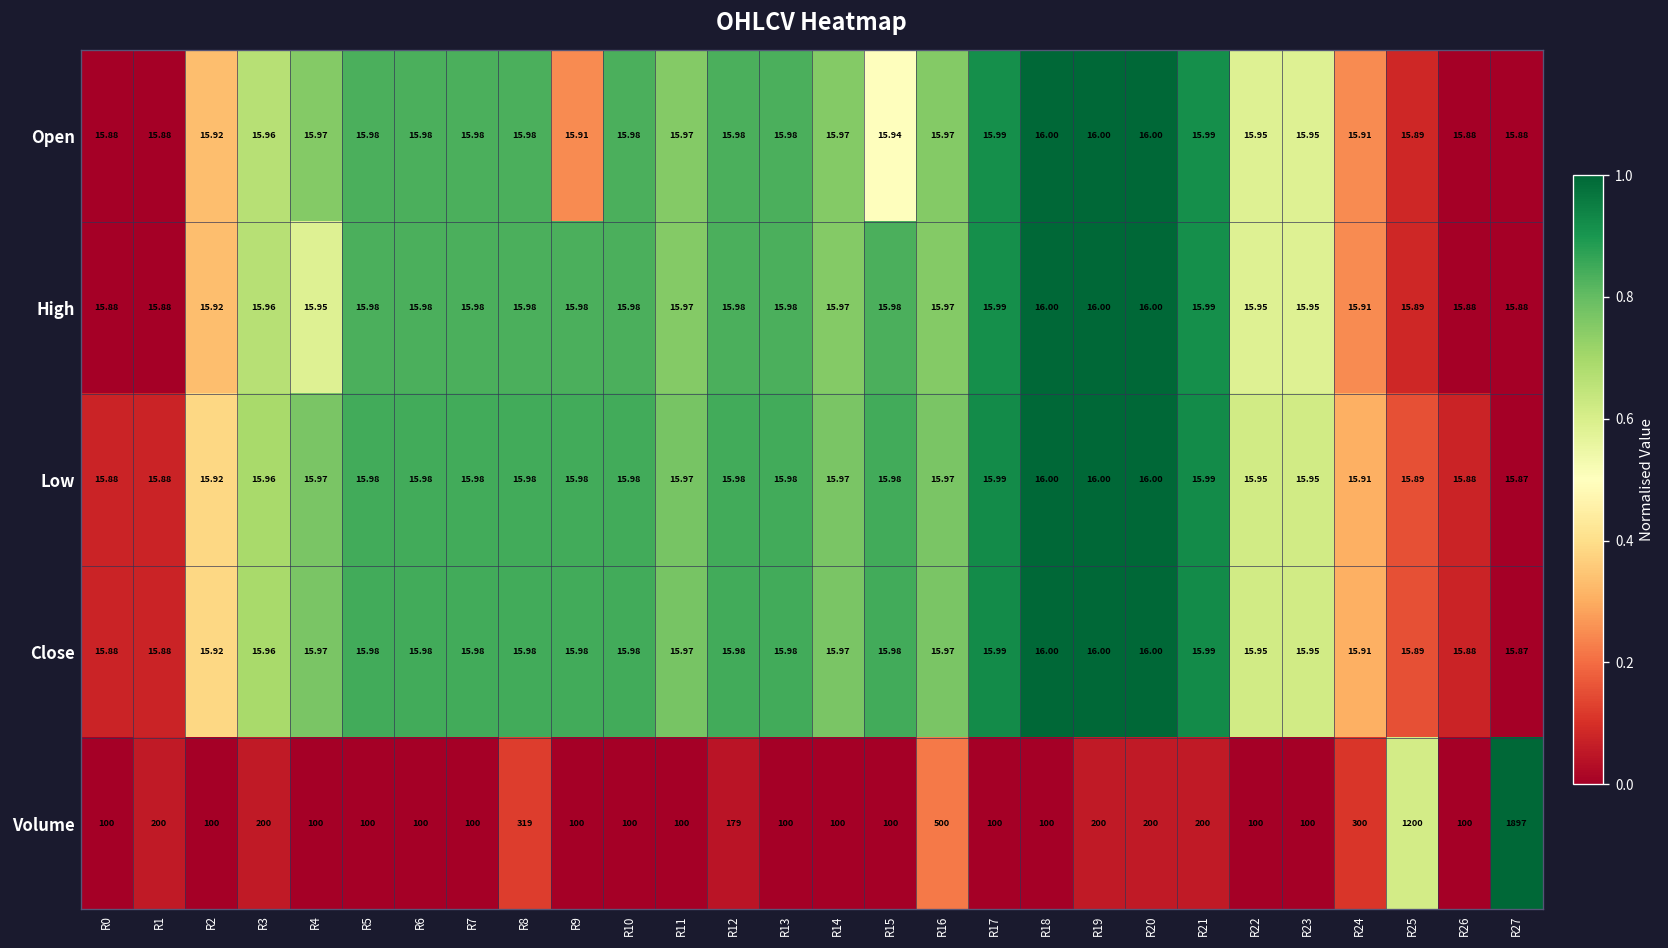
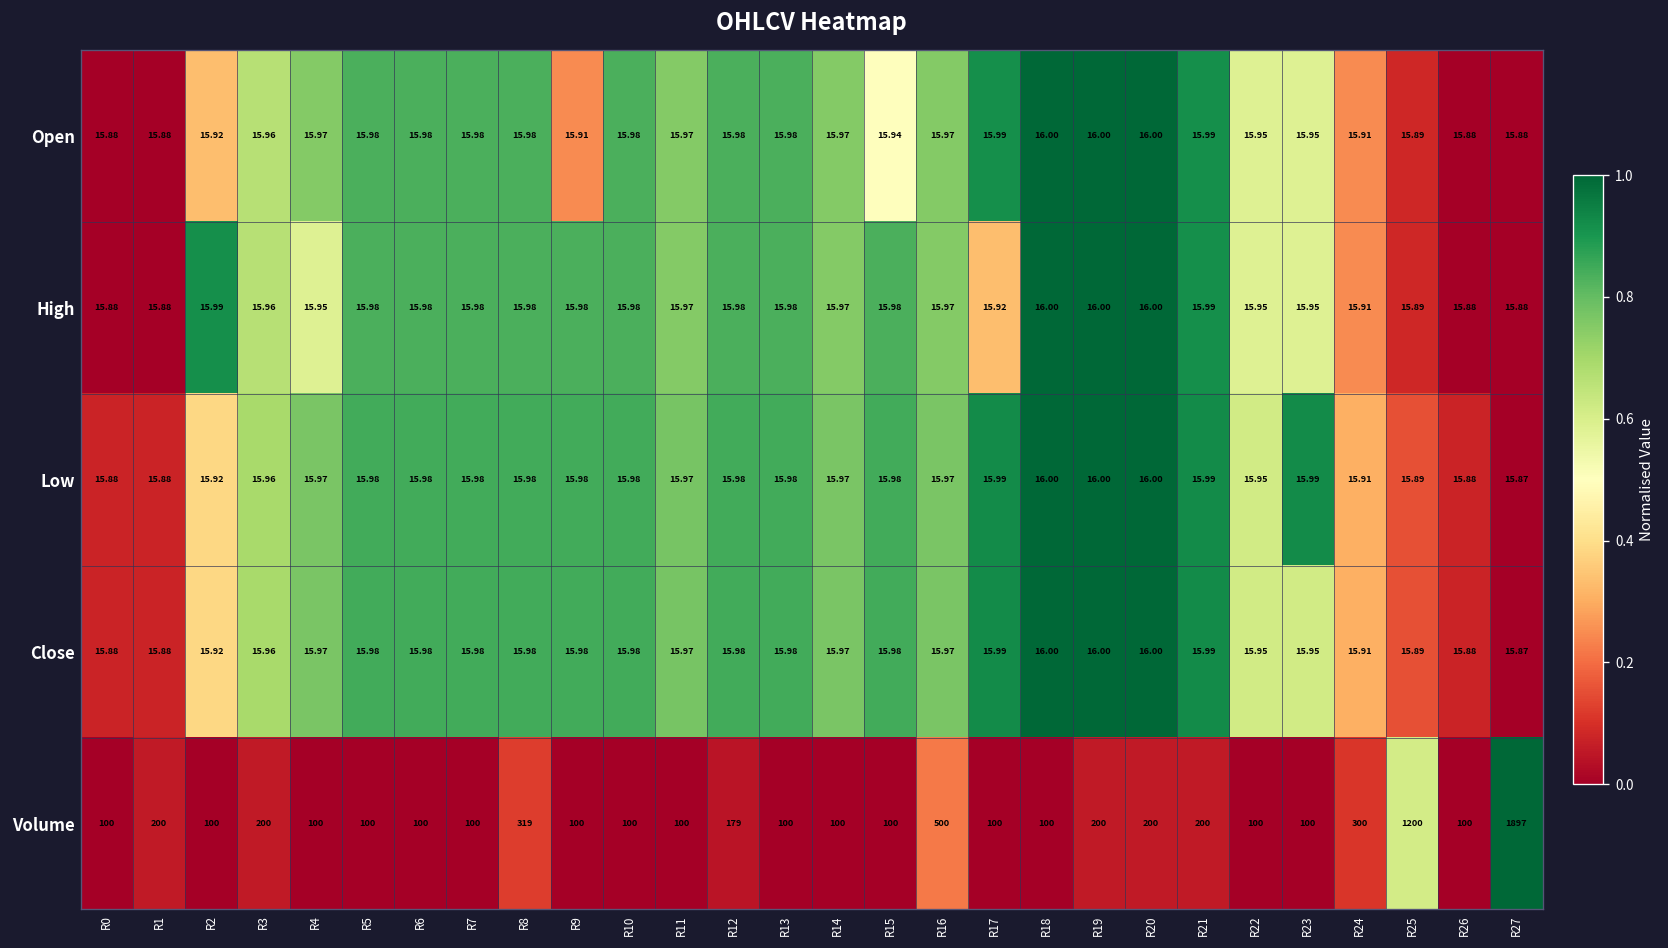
  {
    "Open": {
      "R0": 15.88,
      "R1": 15.88,
      "R2": 15.92,
      "R3": 15.96,
      "R4": 15.97,
      "R5": 15.98,
      "R6": 15.98,
      "R7": 15.98,
      "R8": 15.98,
      "R9": 15.91,
      "R10": 15.98,
      "R11": 15.97,
      "R12": 15.98,
      "R13": 15.98,
      "R14": 15.97,
      "R15": 15.94,
      "R16": 15.97,
      "R17": 15.99,
      "R18": 16.00,
      "R19": 16.00,
      "R20": 16.00,
      "R21": 15.99,
      "R22": 15.95,
      "R23": 15.95,
      "R24": 15.91,
      "R25": 15.89,
      "R26": 15.88,
      "R27": 15.88
    },
    "High": {
      "R0": 15.88,
      "R1": 15.88,
-     "R2": 15.92,
+     "R2": 15.99,
      "R3": 15.96,
      "R4": 15.95,
      "R5": 15.98,
      "R6": 15.98,
      "R7": 15.98,
      "R8": 15.98,
      "R9": 15.98,
      "R10": 15.98,
      "R11": 15.97,
      "R12": 15.98,
      "R13": 15.98,
      "R14": 15.97,
      "R15": 15.98,
      "R16": 15.97,
-     "R17": 15.99,
+     "R17": 15.92,
      "R18": 16.00,
      "R19": 16.00,
      "R20": 16.00,
      "R21": 15.99,
      "R22": 15.95,
      "R23": 15.95,
      "R24": 15.91,
      "R25": 15.89,
      "R26": 15.88,
      "R27": 15.88
    },
    "Low": {
      "R0": 15.88,
      "R1": 15.88,
      "R2": 15.92,
      "R3": 15.96,
      "R4": 15.97,
      "R5": 15.98,
      "R6": 15.98,
      "R7": 15.98,
      "R8": 15.98,
      "R9": 15.98,
      "R10": 15.98,
      "R11": 15.97,
      "R12": 15.98,
      "R13": 15.98,
      "R14": 15.97,
      "R15": 15.98,
      "R16": 15.97,
      "R17": 15.99,
      "R18": 16.00,
      "R19": 16.00,
      "R20": 16.00,
      "R21": 15.99,
      "R22": 15.95,
-     "R23": 15.95,
+     "R23": 15.99,
      "R24": 15.91,
      "R25": 15.89,
      "R26": 15.88,
      "R27": 15.87
    },
    "Close": {
      "R0": 15.88,
      "R1": 15.88,
      "R2": 15.92,
      "R3": 15.96,
      "R4": 15.97,
      "R5": 15.98,
      "R6": 15.98,
      "R7": 15.98,
      "R8": 15.98,
      "R9": 15.98,
      "R10": 15.98,
      "R11": 15.97,
      "R12": 15.98,
      "R13": 15.98,
      "R14": 15.97,
      "R15": 15.98,
      "R16": 15.97,
      "R17": 15.99,
      "R18": 16.00,
      "R19": 16.00,
      "R20": 16.00,
      "R21": 15.99,
      "R22": 15.95,
      "R23": 15.95,
      "R24": 15.91,
      "R25": 15.89,
      "R26": 15.88,
      "R27": 15.87
    },
    "Volume": {
      "R0": 100,
      "R1": 200,
      "R2": 100,
      "R3": 200,
      "R4": 100,
      "R5": 100,
      "R6": 100,
      "R7": 100,
      "R8": 319,
      "R9": 100,
      "R10": 100,
      "R11": 100,
      "R12": 179,
      "R13": 100,
      "R14": 100,
      "R15": 100,
      "R16": 500,
      "R17": 100,
      "R18": 100,
      "R19": 200,
      "R20": 200,
      "R21": 200,
      "R22": 100,
      "R23": 100,
      "R24": 300,
      "R25": 1200,
      "R26": 100,
      "R27": 1897
    }
  }
